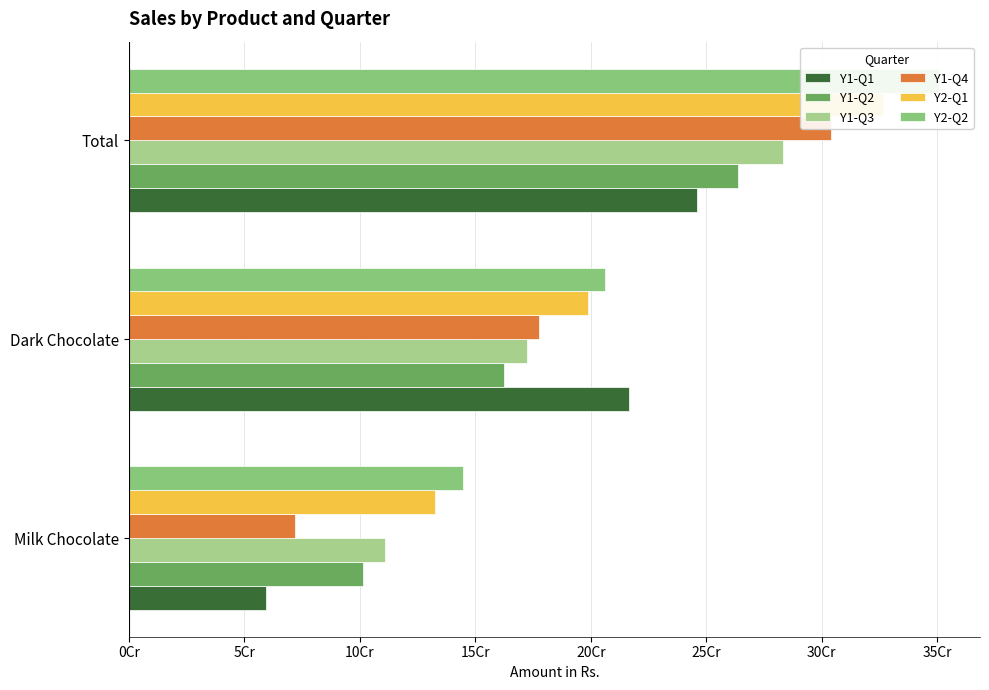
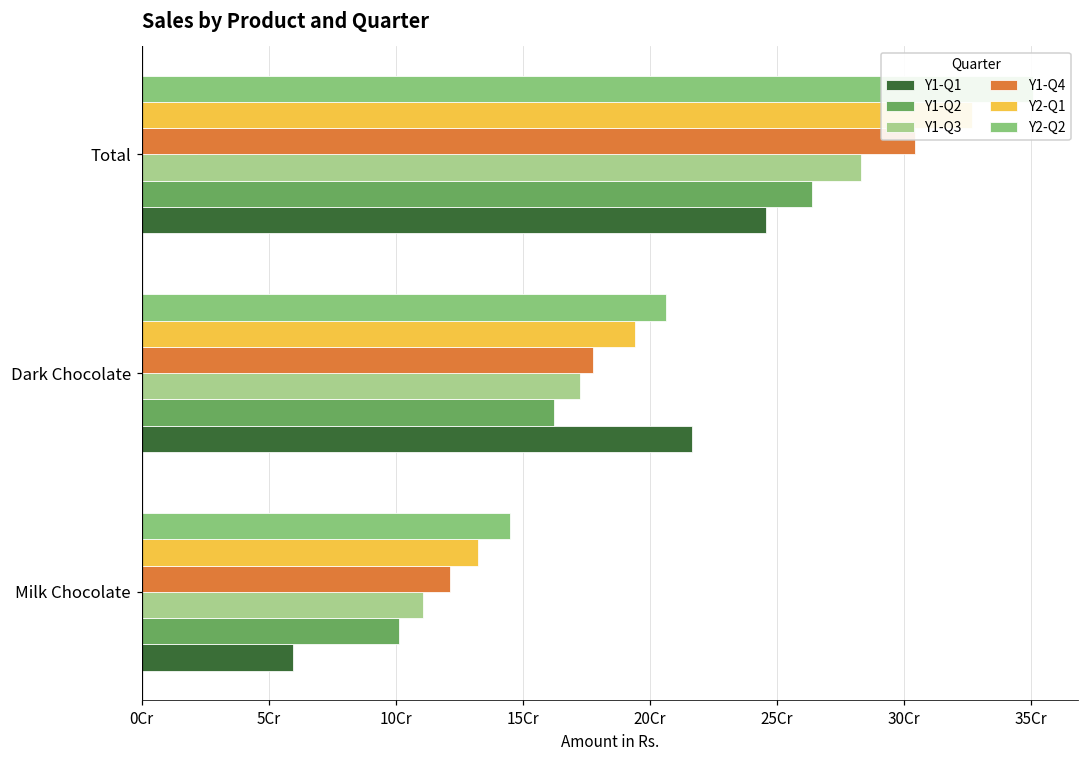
  {
    "Y1-Q1": {
      "Total": "24.6Cr",
      "Dark Chocolate": "21.7Cr",
      "Milk Chocolate": "6.0Cr"
    },
    "Y1-Q4": {
      "Dark Chocolate": "17.8Cr",
-     "Milk Chocolate": "7.2Cr"
+     "Milk Chocolate": "12.1Cr"
    },
    "Y2-Q1": {
-     "Dark Chocolate": "19.9Cr",
+     "Dark Chocolate": "19.4Cr",
      "Milk Chocolate": "13.2Cr"
    }
  }
